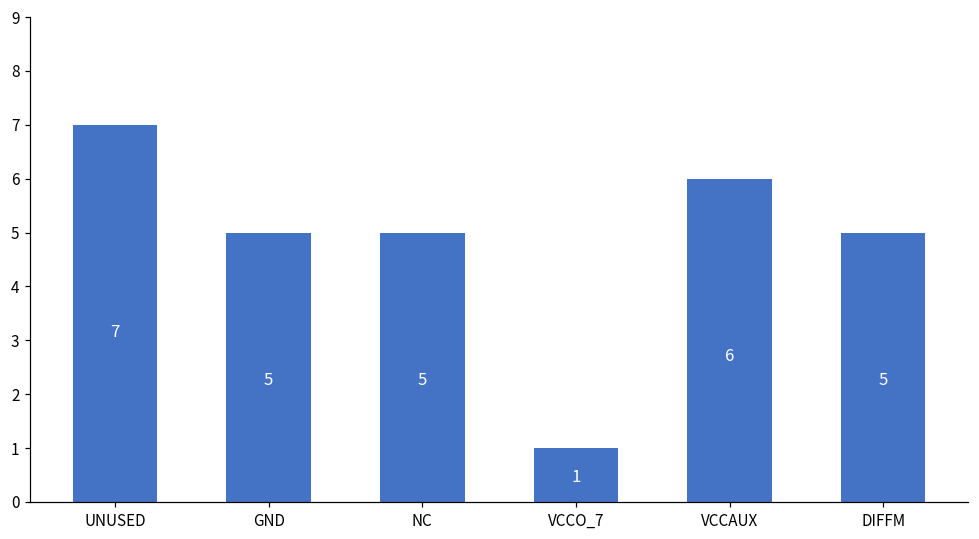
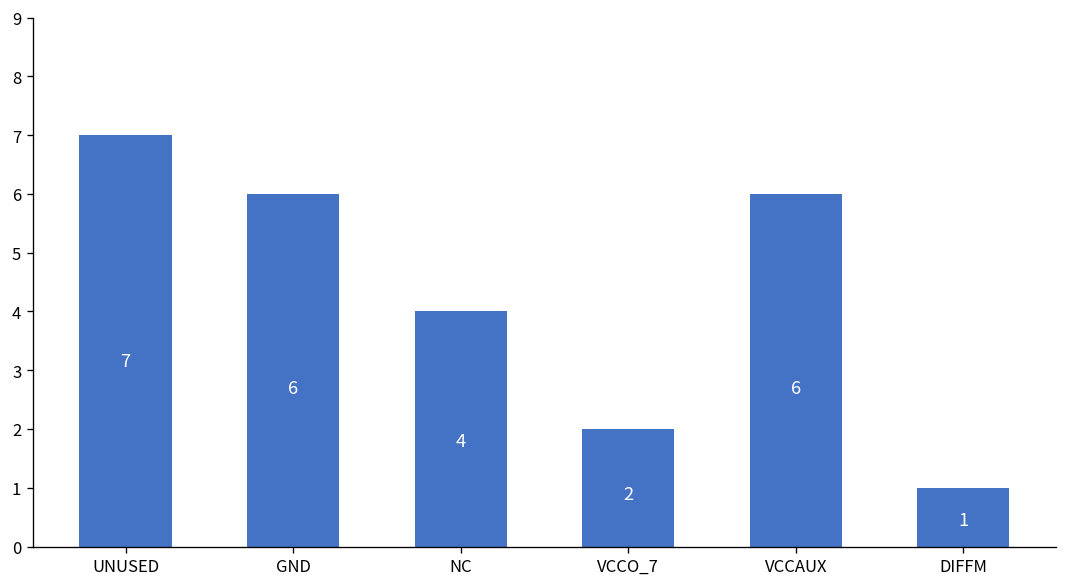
  {
    "UNUSED": 7,
-   "GND": 5,
-   "NC": 5,
-   "VCCO_7": 1,
+   "GND": 6,
+   "NC": 4,
+   "VCCO_7": 2,
    "VCCAUX": 6,
-   "DIFFM": 5
+   "DIFFM": 1
  }
